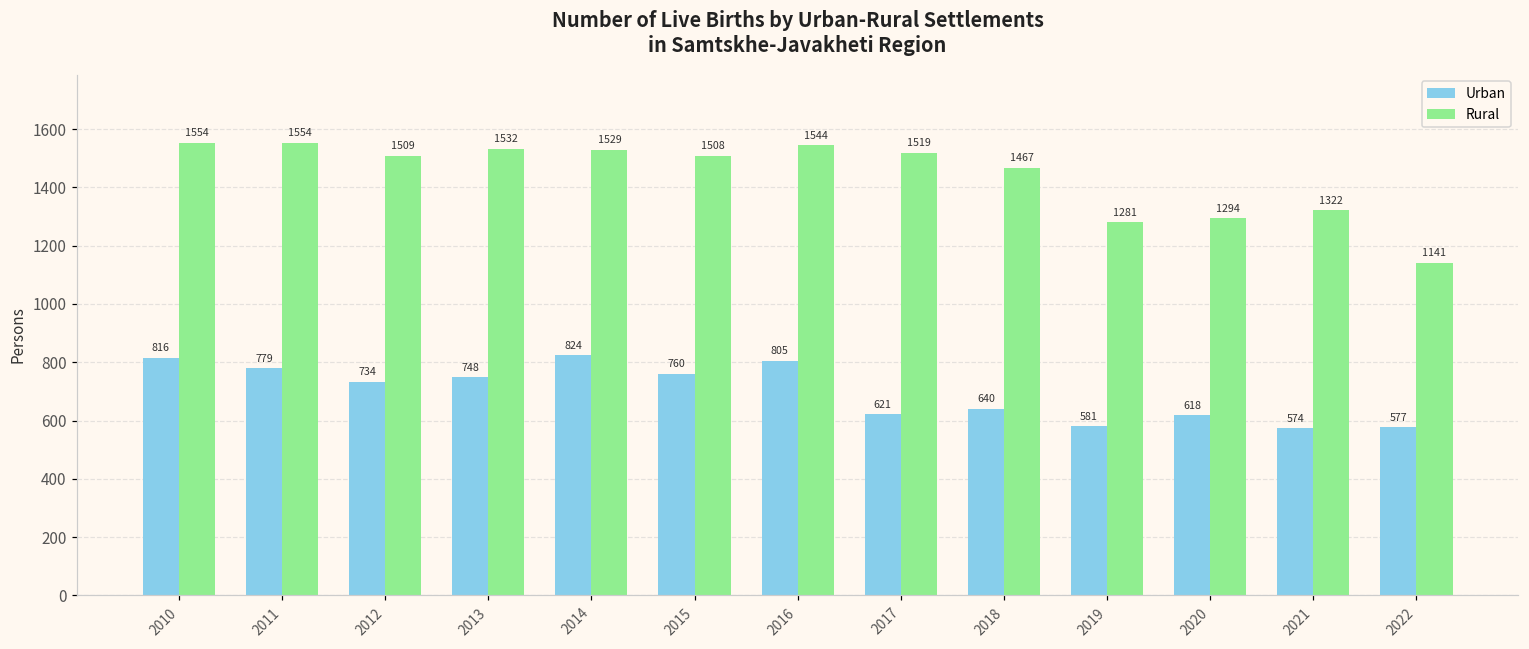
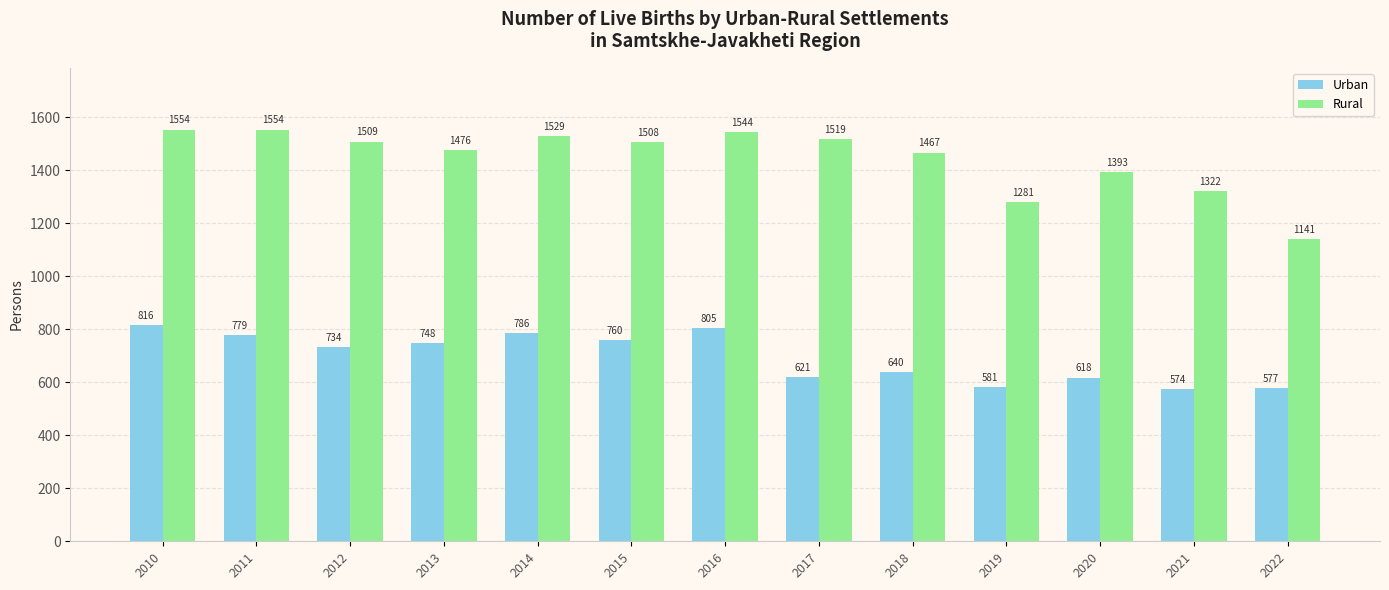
  {
    "Urban": {
      "2010": 816,
      "2011": 779,
      "2012": 734,
      "2013": 748,
-     "2014": 824,
+     "2014": 786,
      "2015": 760,
      "2016": 805,
      "2017": 621,
      "2018": 640,
      "2019": 581,
      "2020": 618,
      "2021": 574,
      "2022": 577
    },
    "Rural": {
      "2010": 1554,
      "2011": 1554,
      "2012": 1509,
-     "2013": 1532,
+     "2013": 1476,
      "2014": 1529,
      "2015": 1508,
      "2016": 1544,
      "2017": 1519,
      "2018": 1467,
      "2019": 1281,
-     "2020": 1294,
+     "2020": 1393,
      "2021": 1322,
      "2022": 1141
    }
  }
